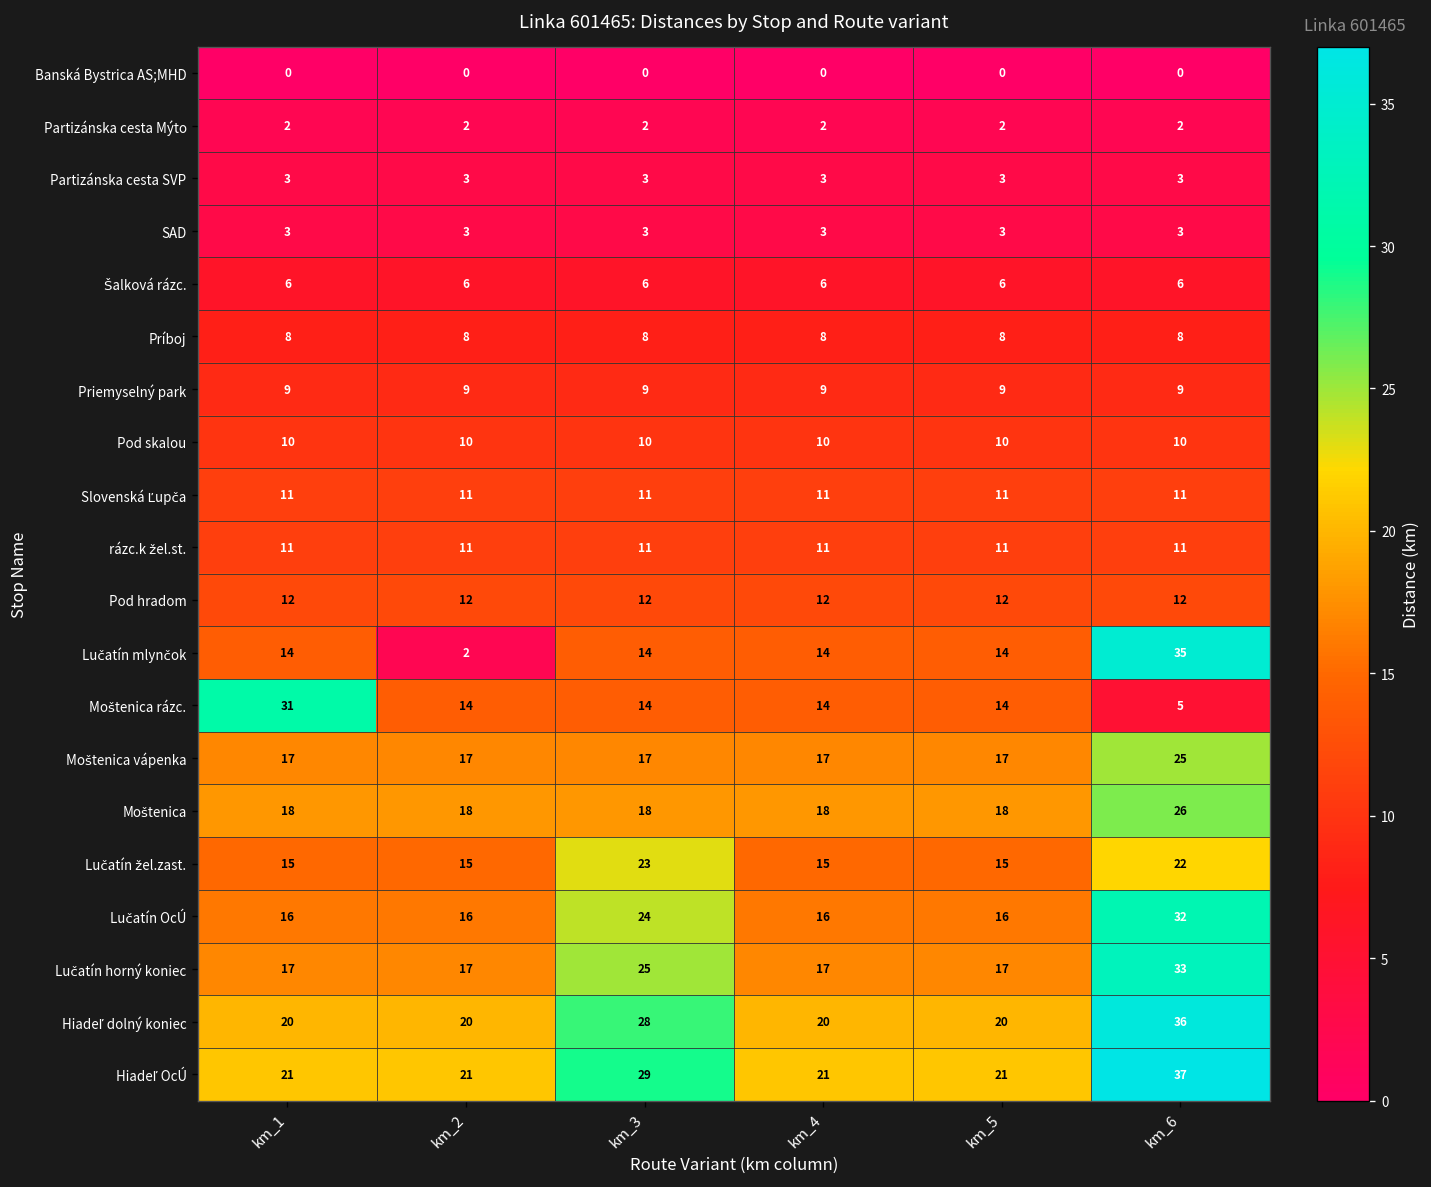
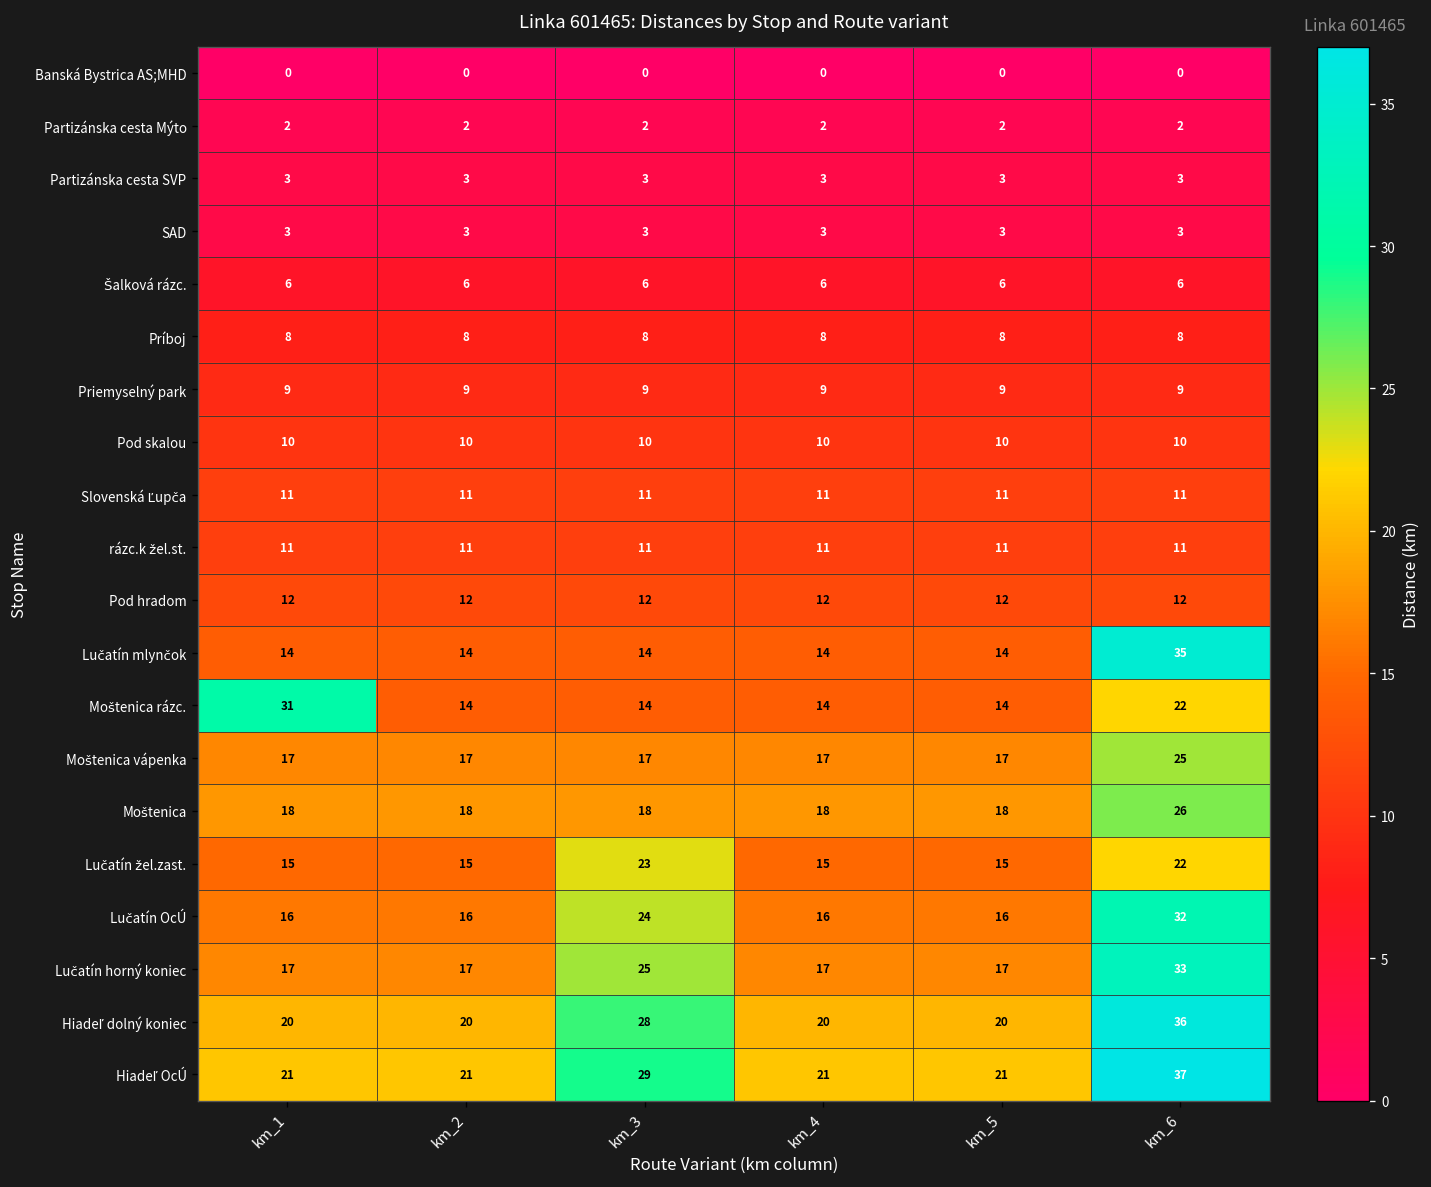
  {
    "Banská Bystrica AS;MHD": {
      "km_1": 0,
      "km_2": 0,
      "km_3": 0,
      "km_4": 0,
      "km_5": 0,
      "km_6": 0
    },
    "Partizánska cesta Mýto": {
      "km_1": 2,
      "km_2": 2,
      "km_3": 2,
      "km_4": 2,
      "km_5": 2,
      "km_6": 2
    },
    "Partizánska cesta SVP": {
      "km_1": 3,
      "km_2": 3,
      "km_3": 3,
      "km_4": 3,
      "km_5": 3,
      "km_6": 3
    },
    "SAD": {
      "km_1": 3,
      "km_2": 3,
      "km_3": 3,
      "km_4": 3,
      "km_5": 3,
      "km_6": 3
    },
    "Šalková rázc.": {
      "km_1": 6,
      "km_2": 6,
      "km_3": 6,
      "km_4": 6,
      "km_5": 6,
      "km_6": 6
    },
    "Príboj": {
      "km_1": 8,
      "km_2": 8,
      "km_3": 8,
      "km_4": 8,
      "km_5": 8,
      "km_6": 8
    },
    "Priemyselný park": {
      "km_1": 9,
      "km_2": 9,
      "km_3": 9,
      "km_4": 9,
      "km_5": 9,
      "km_6": 9
    },
    "Pod skalou": {
      "km_1": 10,
      "km_2": 10,
      "km_3": 10,
      "km_4": 10,
      "km_5": 10,
      "km_6": 10
    },
    "Slovenská Ľupča": {
      "km_1": 11,
      "km_2": 11,
      "km_3": 11,
      "km_4": 11,
      "km_5": 11,
      "km_6": 11
    },
    "rázc.k žel.st.": {
      "km_1": 11,
      "km_2": 11,
      "km_3": 11,
      "km_4": 11,
      "km_5": 11,
      "km_6": 11
    },
    "Pod hradom": {
      "km_1": 12,
      "km_2": 12,
      "km_3": 12,
      "km_4": 12,
      "km_5": 12,
      "km_6": 12
    },
    "Lučatín mlynčok": {
      "km_1": 14,
-     "km_2": 2,
+     "km_2": 14,
      "km_3": 14,
      "km_4": 14,
      "km_5": 14,
      "km_6": 35
    },
    "Moštenica rázc.": {
      "km_1": 31,
      "km_2": 14,
      "km_3": 14,
      "km_4": 14,
      "km_5": 14,
-     "km_6": 5
+     "km_6": 22
    },
    "Moštenica vápenka": {
      "km_1": 17,
      "km_2": 17,
      "km_3": 17,
      "km_4": 17,
      "km_5": 17,
      "km_6": 25
    },
    "Moštenica": {
      "km_1": 18,
      "km_2": 18,
      "km_3": 18,
      "km_4": 18,
      "km_5": 18,
      "km_6": 26
    },
    "Lučatín žel.zast.": {
      "km_1": 15,
      "km_2": 15,
      "km_3": 23,
      "km_4": 15,
      "km_5": 15,
      "km_6": 22
    },
    "Lučatín OcÚ": {
      "km_1": 16,
      "km_2": 16,
      "km_3": 24,
      "km_4": 16,
      "km_5": 16,
      "km_6": 32
    },
    "Lučatín horný koniec": {
      "km_1": 17,
      "km_2": 17,
      "km_3": 25,
      "km_4": 17,
      "km_5": 17,
      "km_6": 33
    },
    "Hiadeľ dolný koniec": {
      "km_1": 20,
      "km_2": 20,
      "km_3": 28,
      "km_4": 20,
      "km_5": 20,
      "km_6": 36
    },
    "Hiadeľ OcÚ": {
      "km_1": 21,
      "km_2": 21,
      "km_3": 29,
      "km_4": 21,
      "km_5": 21,
      "km_6": 37
    }
  }
